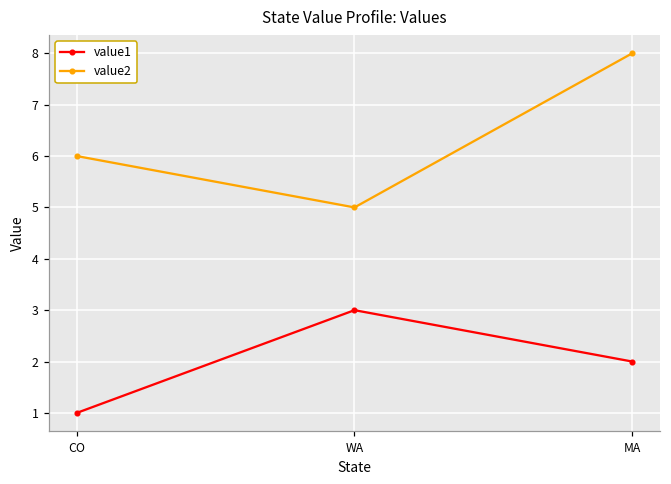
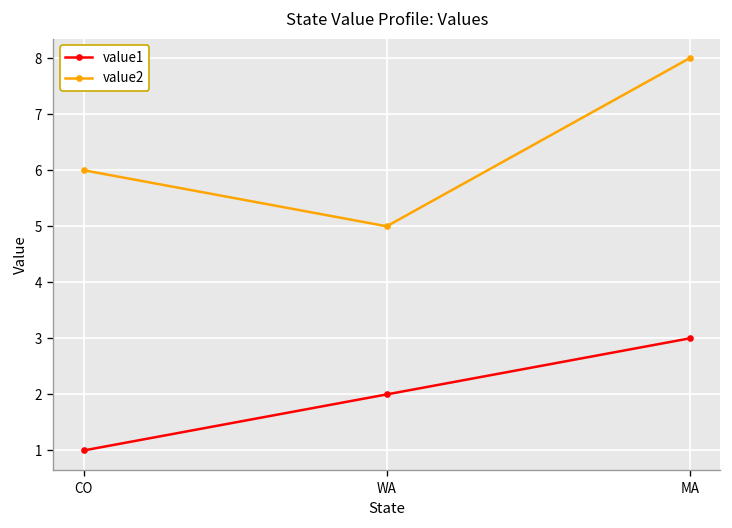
  {
    "value1": {
      "CO": 1,
-     "WA": 3,
-     "MA": 2
+     "WA": 2,
+     "MA": 3
    },
    "value2": {
      "CO": 6,
      "WA": 5,
      "MA": 8
    }
  }
